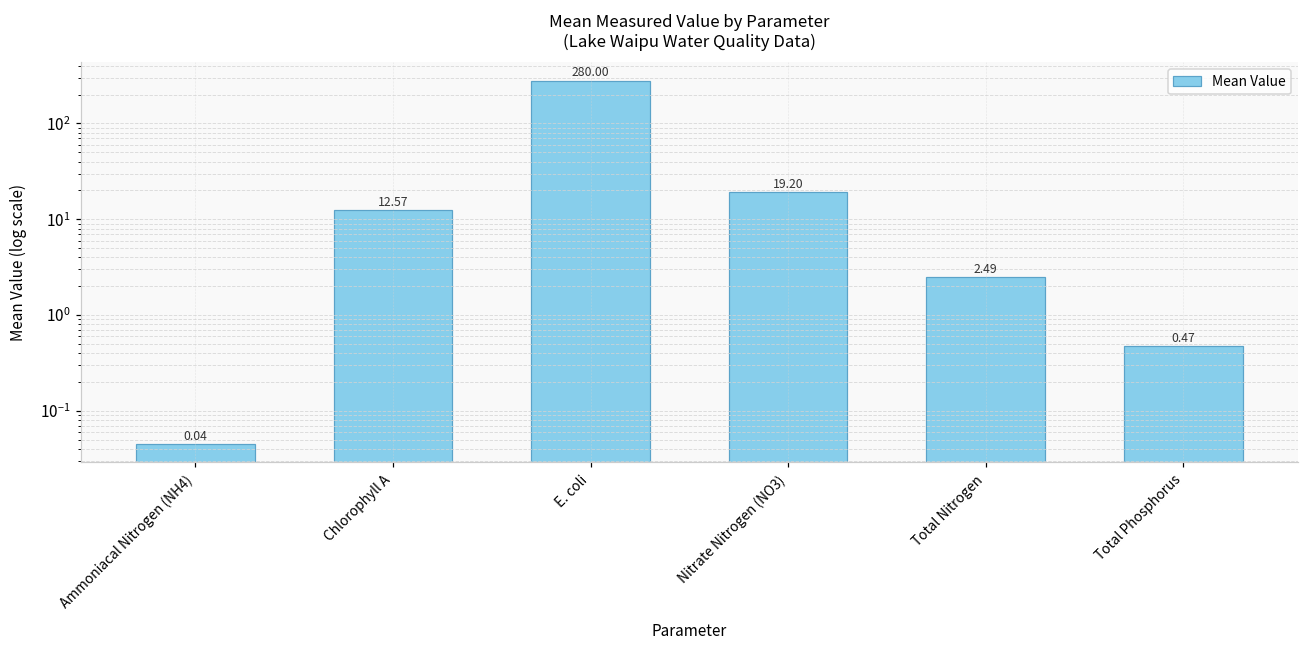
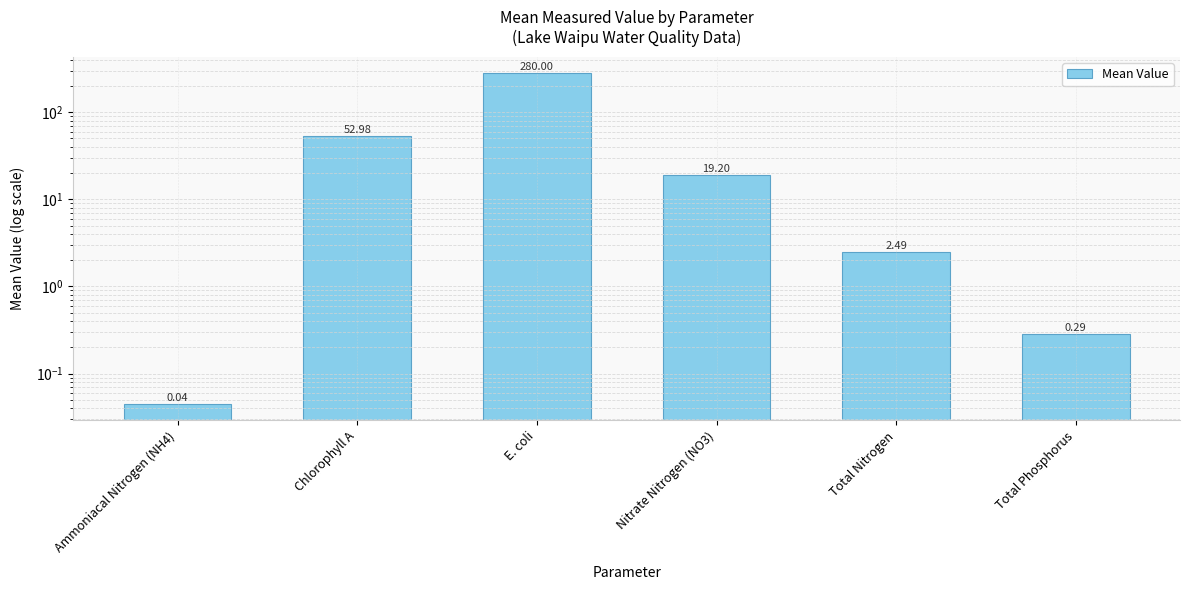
  {
    "Ammoniacal Nitrogen (NH4)": 0.04,
-   "Chlorophyll A": 12.57,
+   "Chlorophyll A": 52.98,
    "E. coli": 280.00,
    "Nitrate Nitrogen (NO3)": 19.20,
    "Total Nitrogen": 2.49,
-   "Total Phosphorus": 0.47
+   "Total Phosphorus": 0.29
  }
